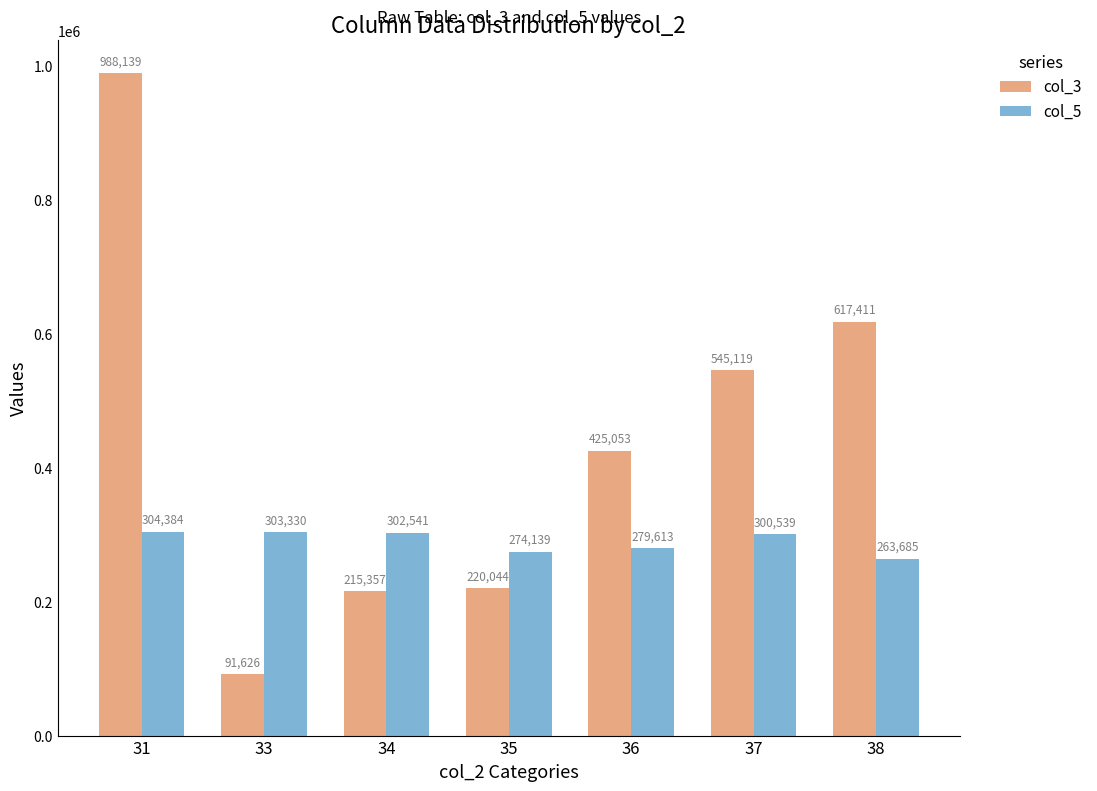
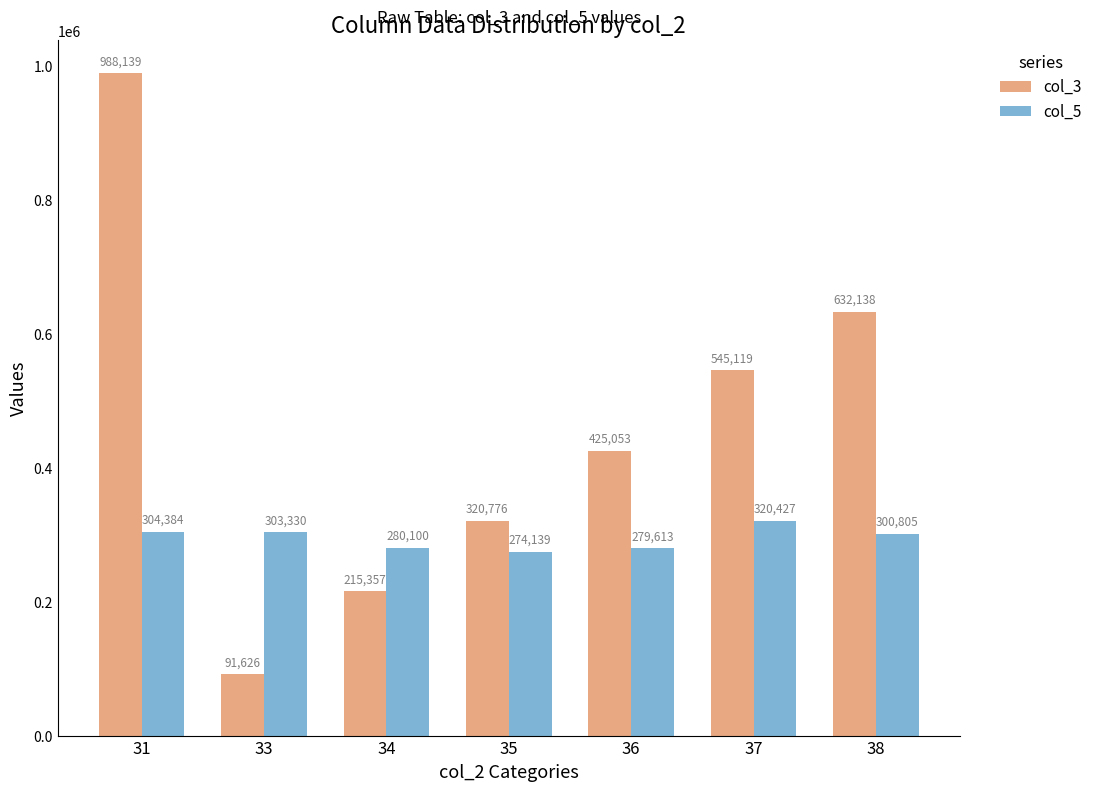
  {
    "col_3": {
      "31": "988,139",
      "33": "91,626",
      "34": "215,357",
-     "35": "220,044",
+     "35": "320,776",
      "36": "425,053",
      "37": "545,119",
-     "38": "617,411"
+     "38": "632,138"
    },
    "col_5": {
      "31": "304,384",
      "33": "303,330",
-     "34": "302,541",
+     "34": "280,100",
      "35": "274,139",
      "36": "279,613",
-     "37": "300,539",
-     "38": "263,685"
+     "37": "320,427",
+     "38": "300,805"
    }
  }
